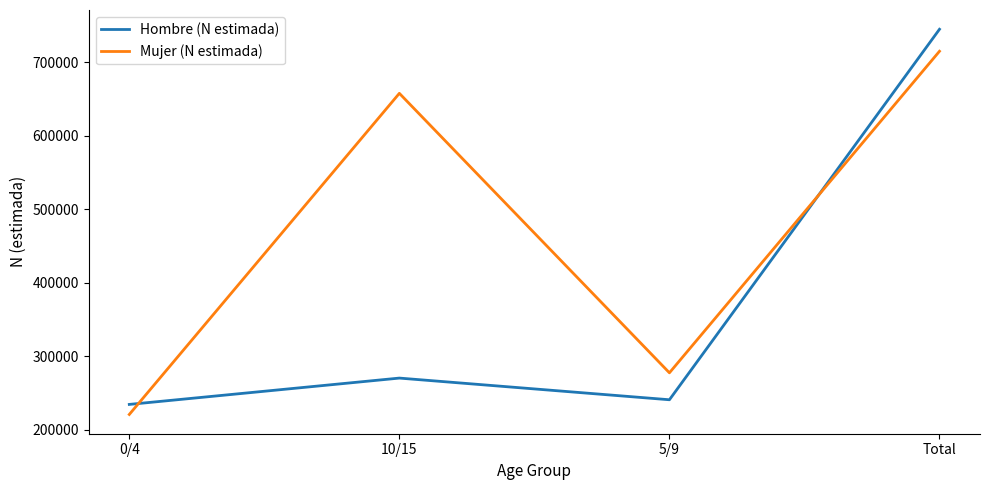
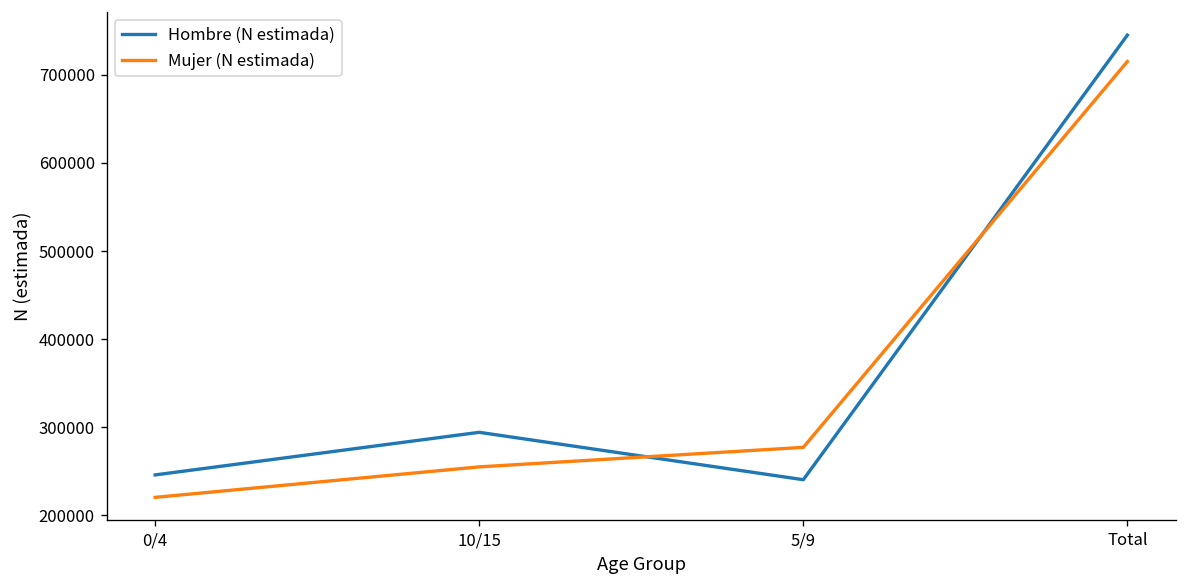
  {
    "Hombre (N estimada)": {
-     "0/4": 230000,
-     "10/15": 270000,
+     "0/4": 250000,
+     "10/15": 290000,
      "5/9": 240000,
      "Total": 740000
    },
    "Mujer (N estimada)": {
      "0/4": 220000,
-     "10/15": 660000,
+     "10/15": 260000,
      "5/9": 280000,
      "Total": 720000
    }
  }
